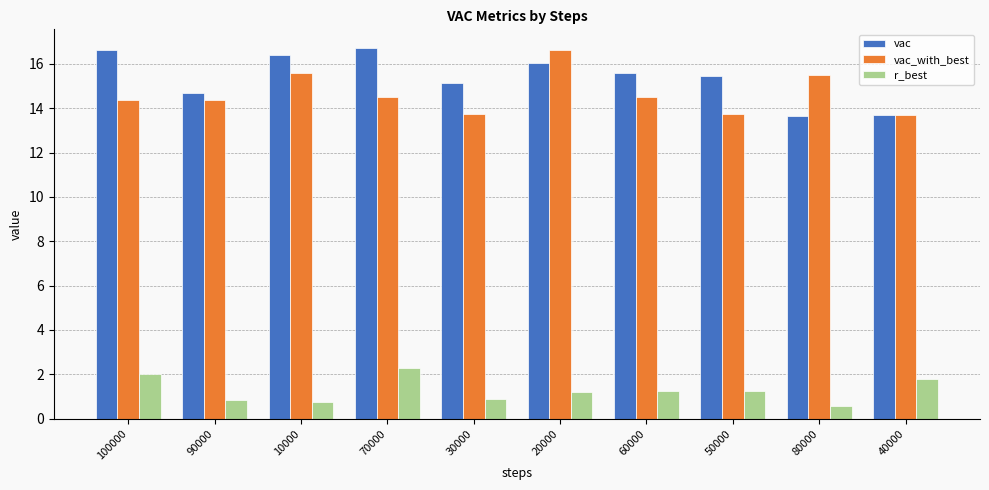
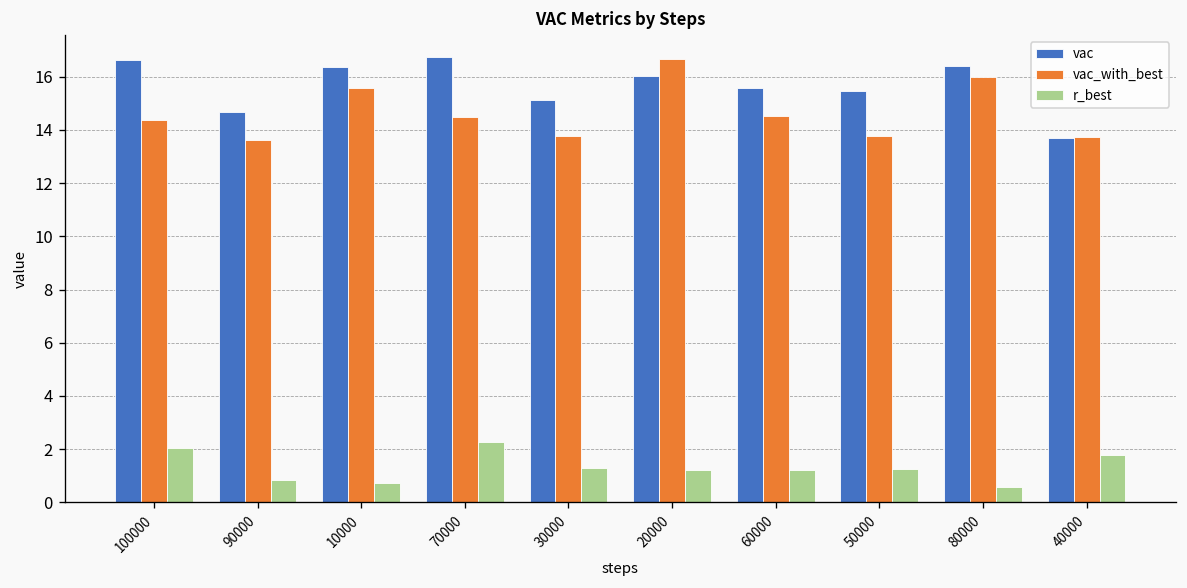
  {
    "vac": {
      "100000": 16.6,
      "90000": 14.7,
      "10000": 16.4,
      "70000": 16.7,
      "30000": 15.1,
      "20000": 16.0,
      "60000": 15.6,
      "50000": 15.5,
-     "80000": 13.6,
+     "80000": 16.4,
      "40000": 13.7
    },
    "vac_with_best": {
      "100000": 14.4,
-     "90000": 14.4,
+     "90000": 13.6,
      "10000": 15.6,
      "70000": 14.5,
      "30000": 13.8,
      "20000": 16.7,
      "60000": 14.5,
      "50000": 13.8,
-     "80000": 15.5,
+     "80000": 16.0,
      "40000": 13.7
    },
    "r_best": {
      "100000": 2.0,
      "90000": 0.8,
      "10000": 0.7,
      "70000": 2.3,
-     "30000": 0.9,
+     "30000": 1.3,
      "20000": 1.2,
      "60000": 1.2,
      "50000": 1.2,
      "80000": 0.6,
      "40000": 1.8
    }
  }
